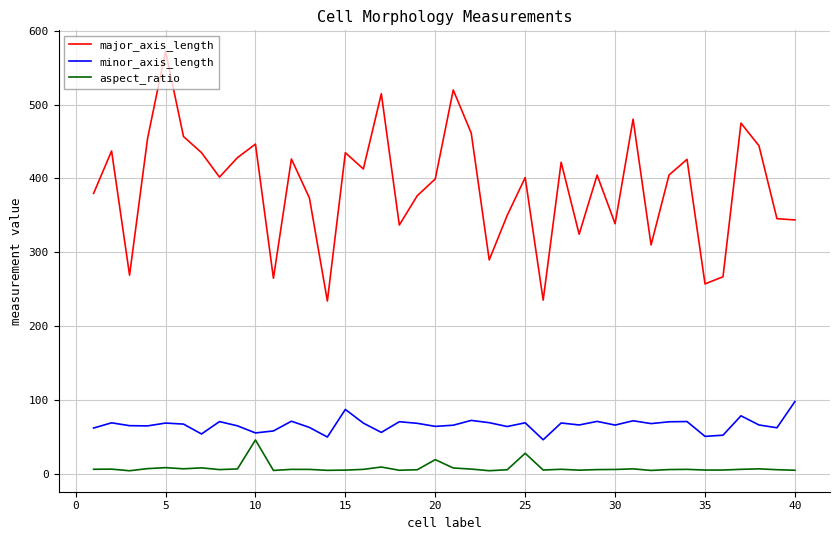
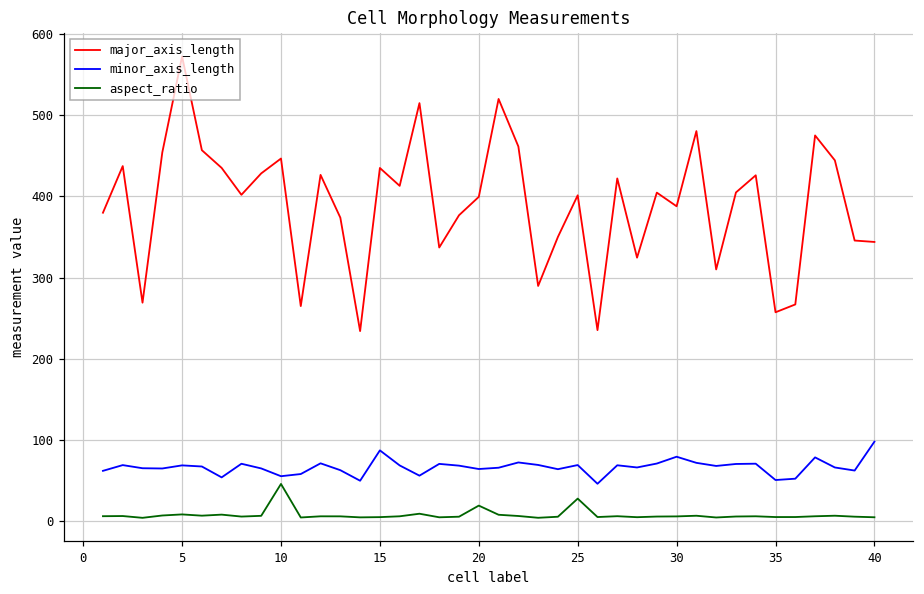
  {
    "major_axis_length": {
      "10": 450,
      "15": 430,
      "20": 400,
      "25": 400,
-     "30": 340,
+     "30": 390,
      "35": 260,
      "40": 340
    },
    "minor_axis_length": {
      "5": 70,
      "10": 60,
      "15": 90,
      "20": 60,
      "25": 70,
-     "30": 70,
+     "30": 80,
      "35": 50,
      "40": 100
    },
    "aspect_ratio": {
      "5": 10,
      "10": 50,
      "15": 0,
      "20": 20,
      "25": 30,
      "30": 10,
      "35": 10,
      "40": 0
    }
  }
